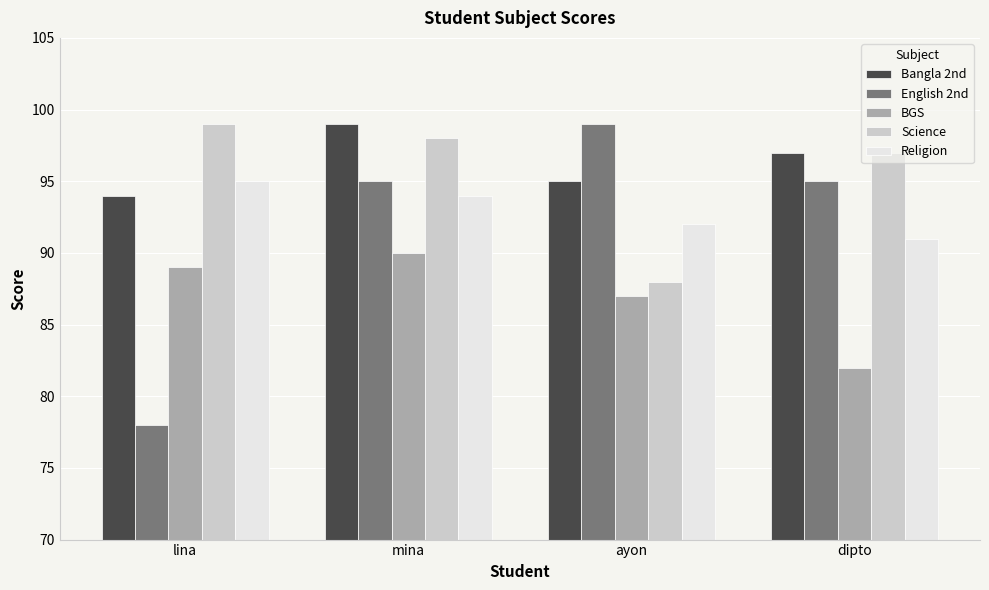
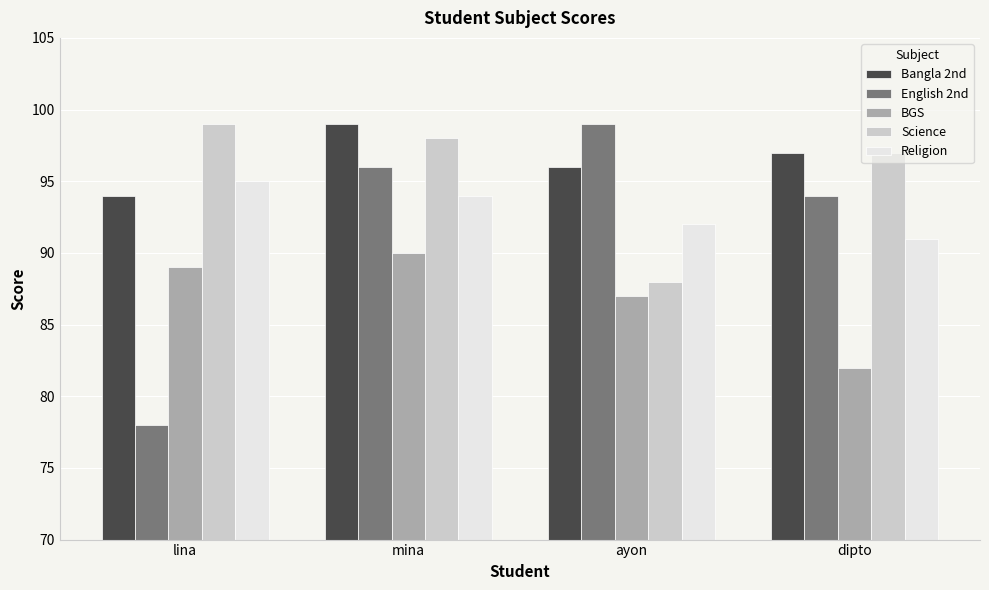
  {
    "Bangla 2nd": {
      "lina": 94,
      "mina": 99,
-     "ayon": 95,
+     "ayon": 96,
      "dipto": 97
    },
    "English 2nd": {
      "lina": 78,
-     "mina": 95,
+     "mina": 96,
      "ayon": 99,
-     "dipto": 95
+     "dipto": 94
    }
  }
